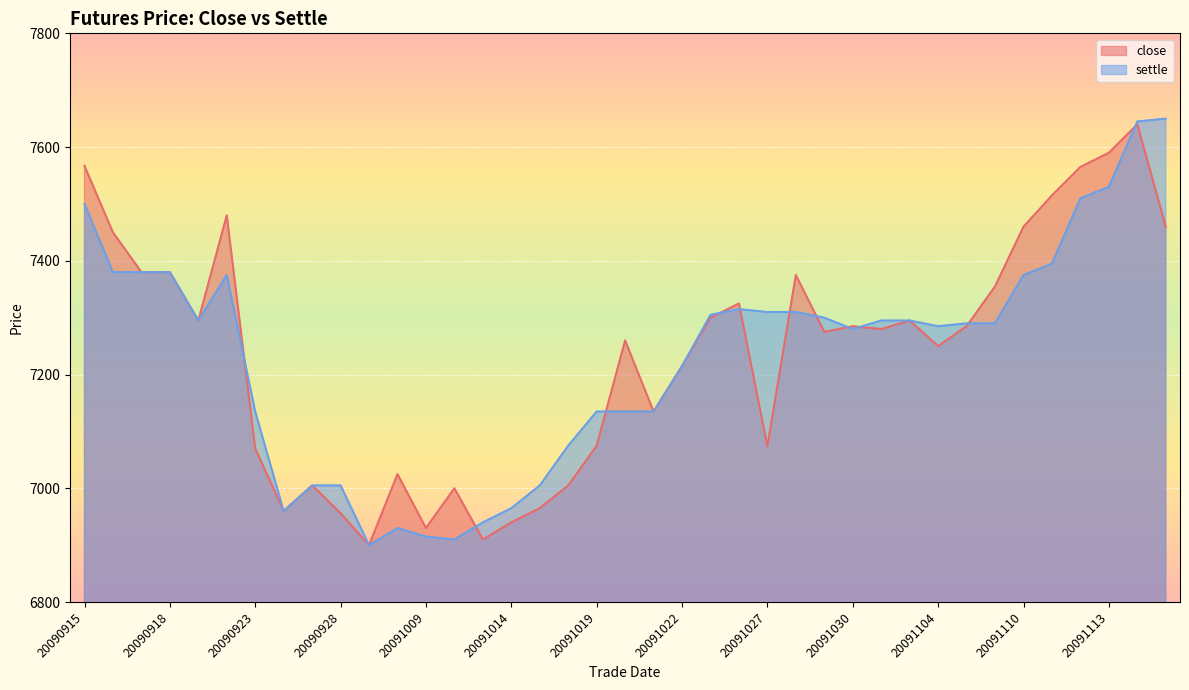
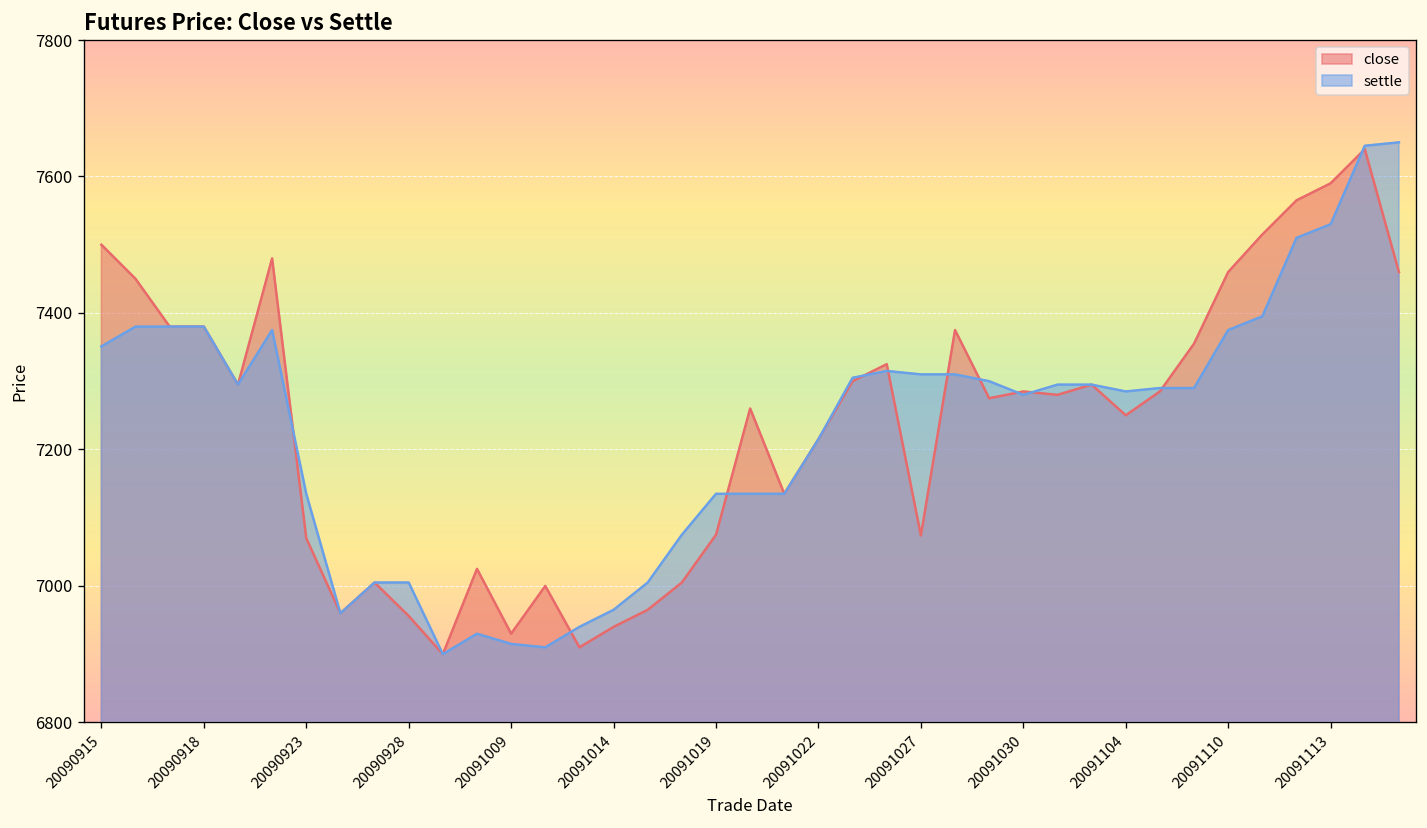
  {
    "close": {
-     "20090915": 7570,
+     "20090915": 7500,
      "20090923": 7070,
      "20090928": 6960,
      "20091009": 6930,
      "20091014": 6940,
      "20091019": 7080,
      "20091027": 7070,
      "20091030": 7290,
      "20091104": 7250,
      "20091110": 7460,
      "20091113": 7590
    },
    "settle": {
-     "20090915": 7500,
+     "20090915": 7350,
      "20090923": 7140,
      "20090928": 7010,
      "20091009": 6920,
      "20091014": 6970,
      "20091019": 7140,
      "20091027": 7310,
      "20091030": 7280,
      "20091104": 7290,
      "20091110": 7380,
      "20091113": 7530
    }
  }
